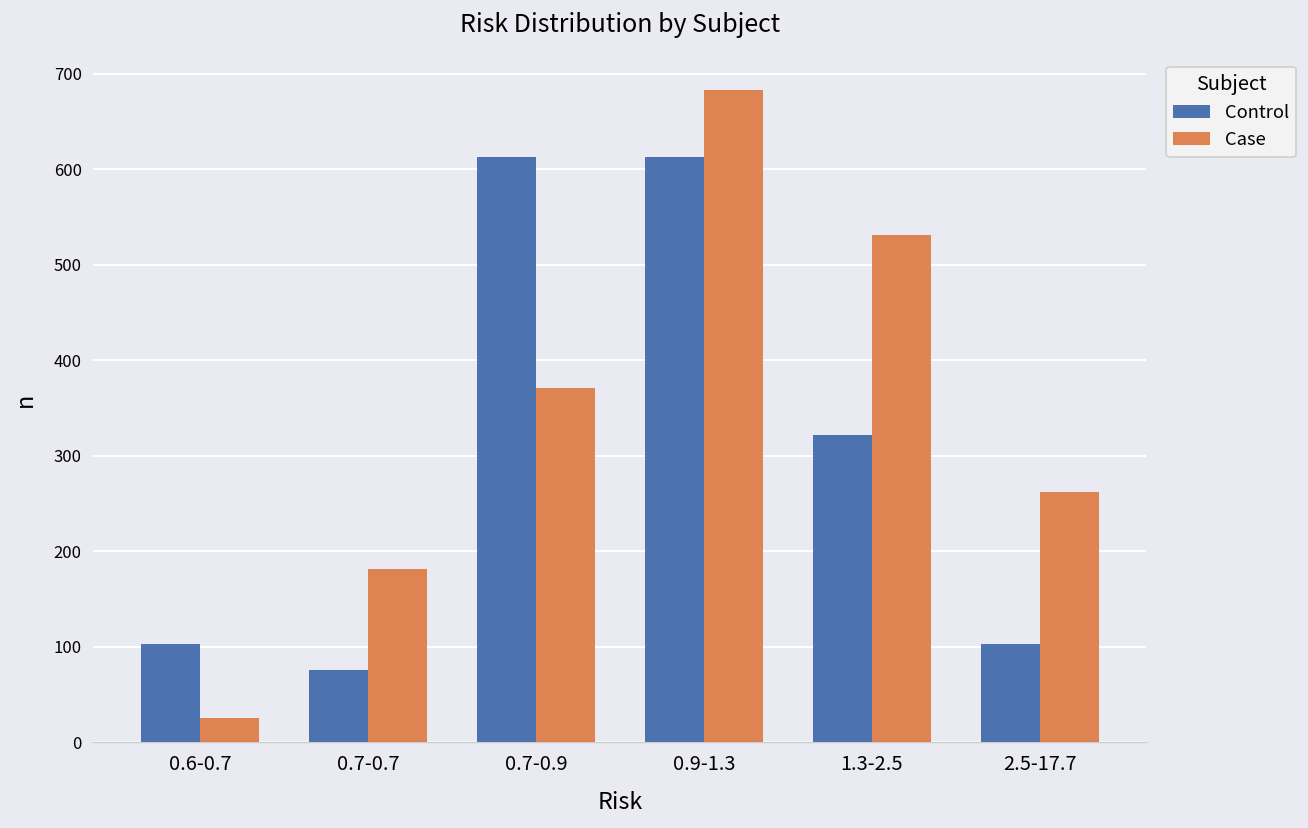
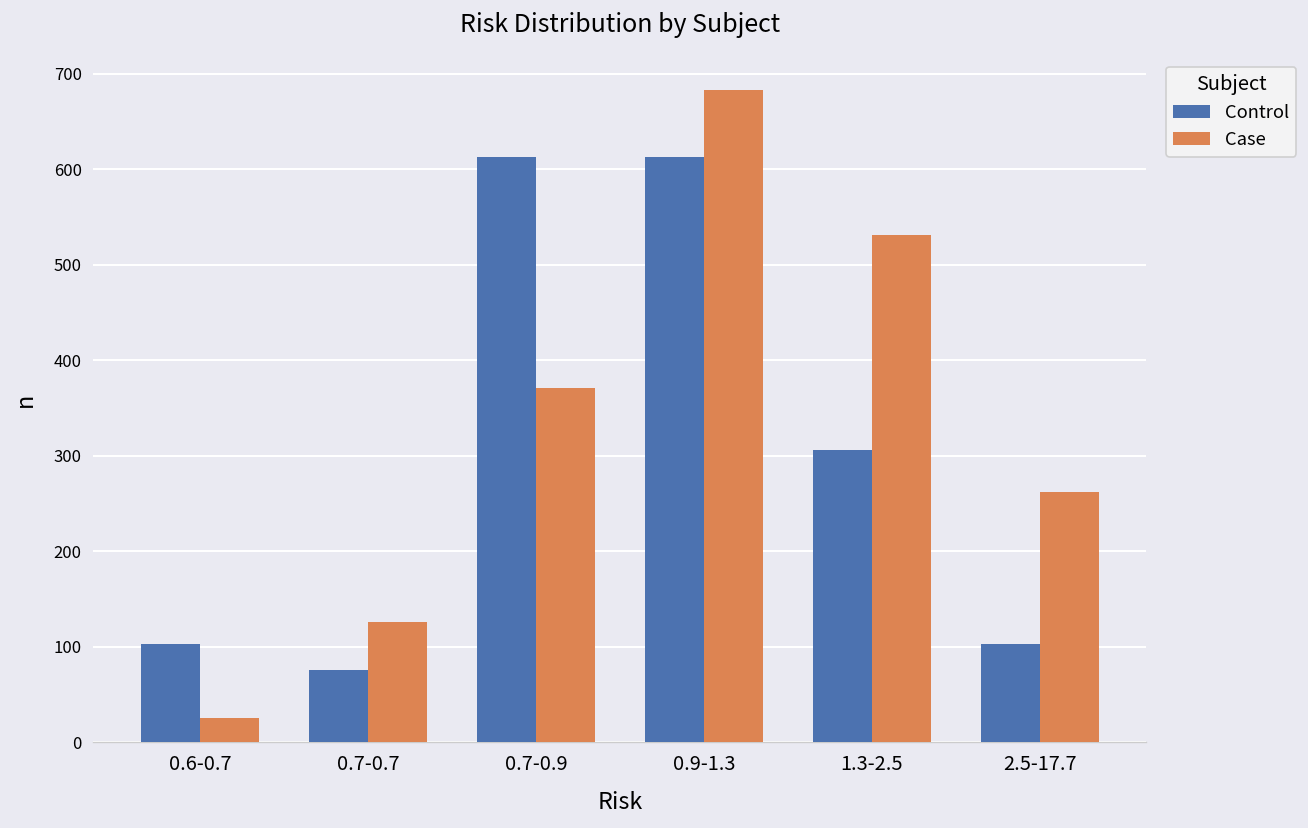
  {
    "Control": {
      "0.6-0.7": 100,
      "0.7-0.7": 80,
      "0.7-0.9": 610,
      "0.9-1.3": 610,
-     "1.3-2.5": 320,
+     "1.3-2.5": 310,
      "2.5-17.7": 100
    },
    "Case": {
      "0.6-0.7": 30,
-     "0.7-0.7": 180,
+     "0.7-0.7": 130,
      "0.7-0.9": 370,
      "0.9-1.3": 680,
      "1.3-2.5": 530,
      "2.5-17.7": 260
    }
  }
